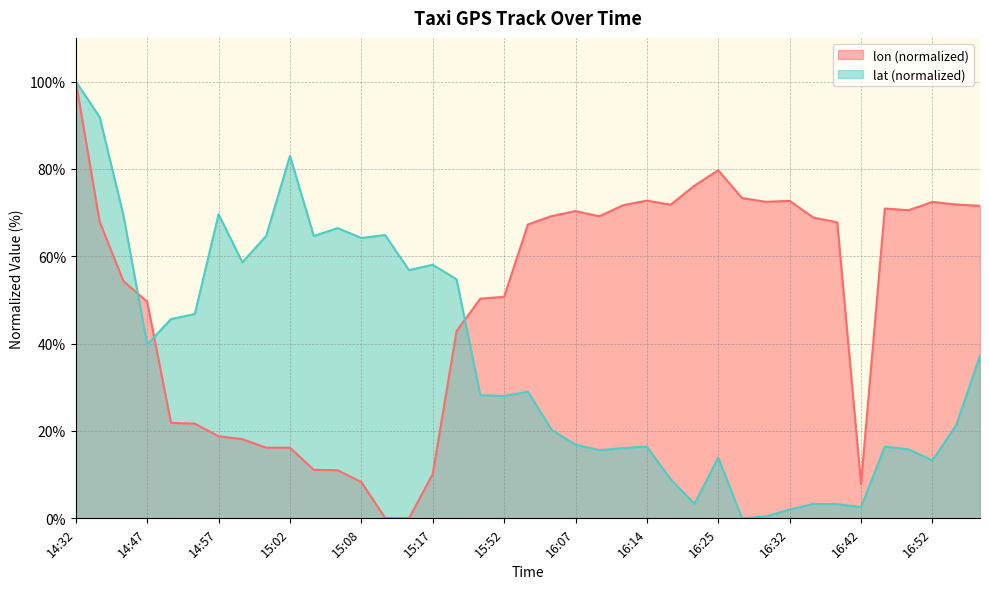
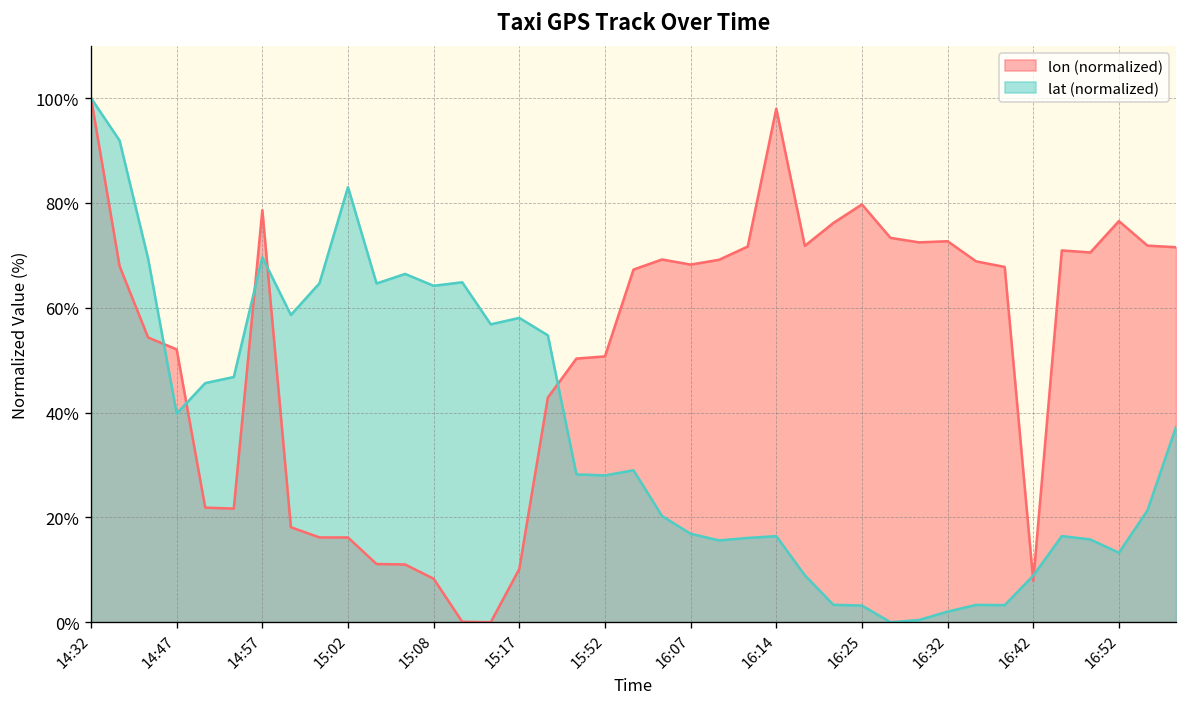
  {
    "lon (normalized)": {
-     "14:47": "50%",
-     "14:57": "19%",
+     "14:47": "52%",
+     "14:57": "79%",
      "15:08": "8%",
      "15:52": "51%",
-     "16:07": "70%",
-     "16:14": "73%",
+     "16:07": "68%",
+     "16:14": "98%",
      "16:25": "80%",
      "16:32": "73%",
      "16:42": "8%",
-     "16:52": "72%"
+     "16:52": "77%"
    },
    "lat (normalized)": {
      "14:47": "40%",
      "14:57": "70%",
      "15:08": "64%",
      "15:52": "28%",
      "16:07": "17%",
      "16:14": "16%",
-     "16:25": "14%",
+     "16:25": "3%",
      "16:32": "2%",
-     "16:42": "3%",
+     "16:42": "9%",
      "16:52": "13%"
    }
  }
